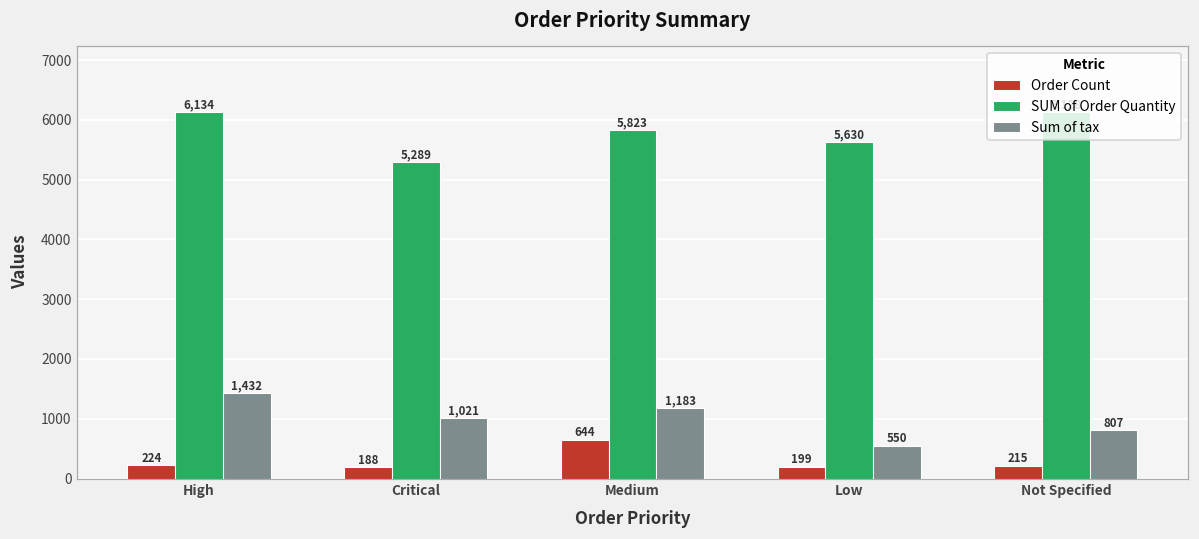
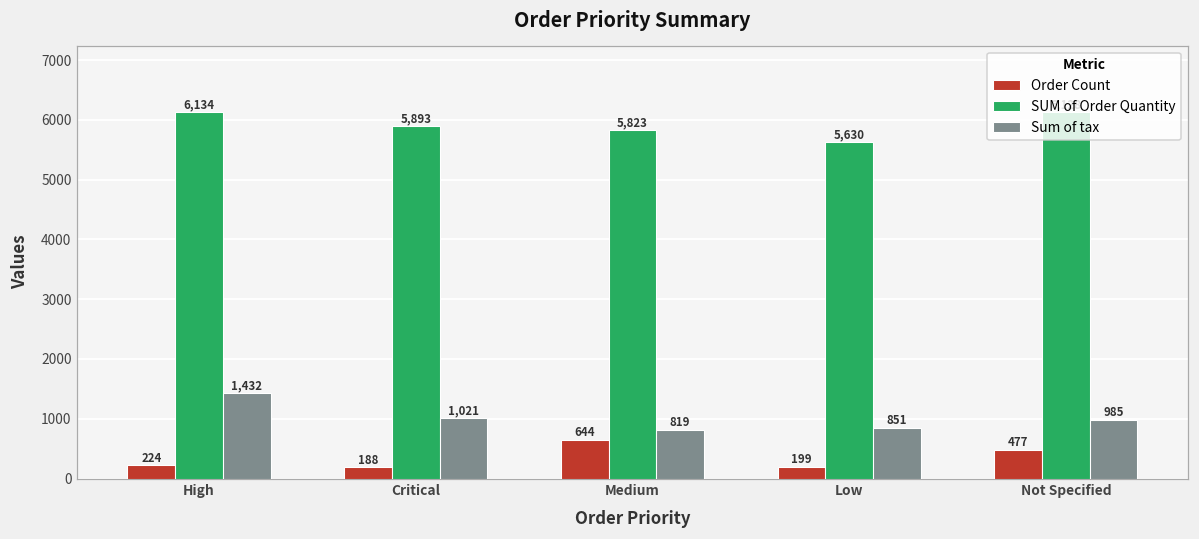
  {
    "Order Count": {
      "High": "224",
      "Critical": "188",
      "Medium": "644",
      "Low": "199",
-     "Not Specified": "215"
+     "Not Specified": "477"
    },
    "SUM of Order Quantity": {
      "High": "6,134",
-     "Critical": "5,289",
+     "Critical": "5,893",
      "Medium": "5,823",
      "Low": "5,630"
    },
    "Sum of tax": {
      "High": "1,432",
      "Critical": "1,021",
-     "Medium": "1,183",
-     "Low": "550",
-     "Not Specified": "807"
+     "Medium": "819",
+     "Low": "851",
+     "Not Specified": "985"
    }
  }
